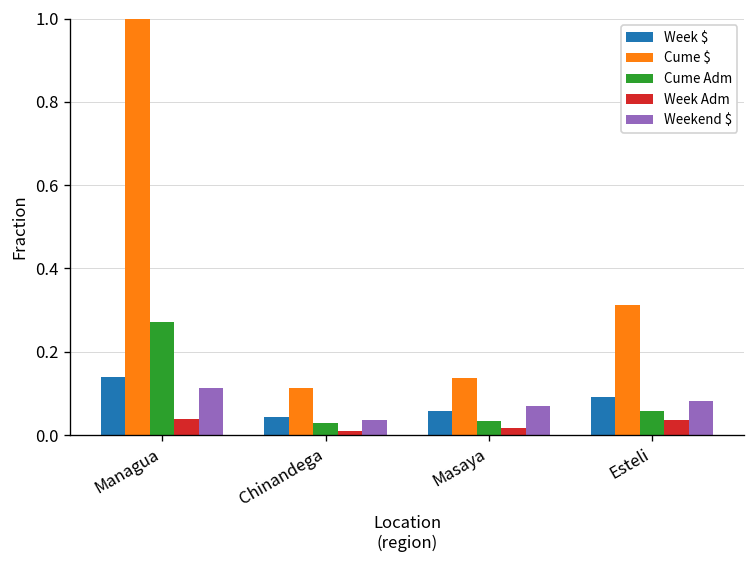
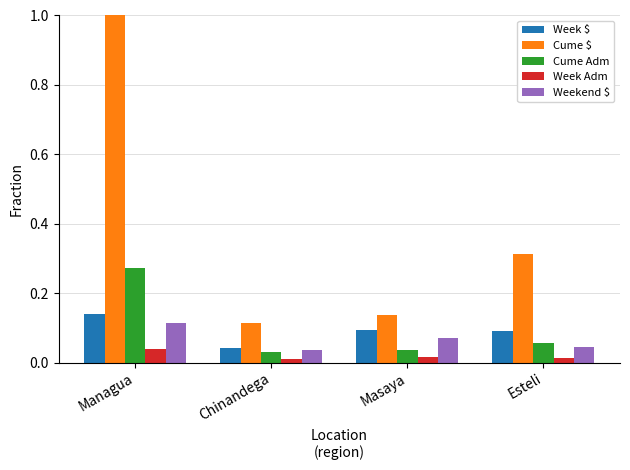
  {
    "Week $": {
      "Managua": 0.14,
      "Chinandega": 0.04,
-     "Masaya": 0.06,
+     "Masaya": 0.09,
      "Esteli": 0.09
    },
    "Cume $": {
      "Managua": 1.00,
      "Chinandega": 0.11,
      "Masaya": 0.14,
      "Esteli": 0.31
    },
    "Cume Adm": {
      "Managua": 0.27,
      "Chinandega": 0.03,
      "Masaya": 0.03,
      "Esteli": 0.06
    },
    "Week Adm": {
      "Managua": 0.04,
      "Chinandega": 0.01,
      "Masaya": 0.02,
-     "Esteli": 0.04
+     "Esteli": 0.01
    },
    "Weekend $": {
      "Managua": 0.11,
      "Chinandega": 0.04,
      "Masaya": 0.07,
-     "Esteli": 0.08
+     "Esteli": 0.04
    }
  }
